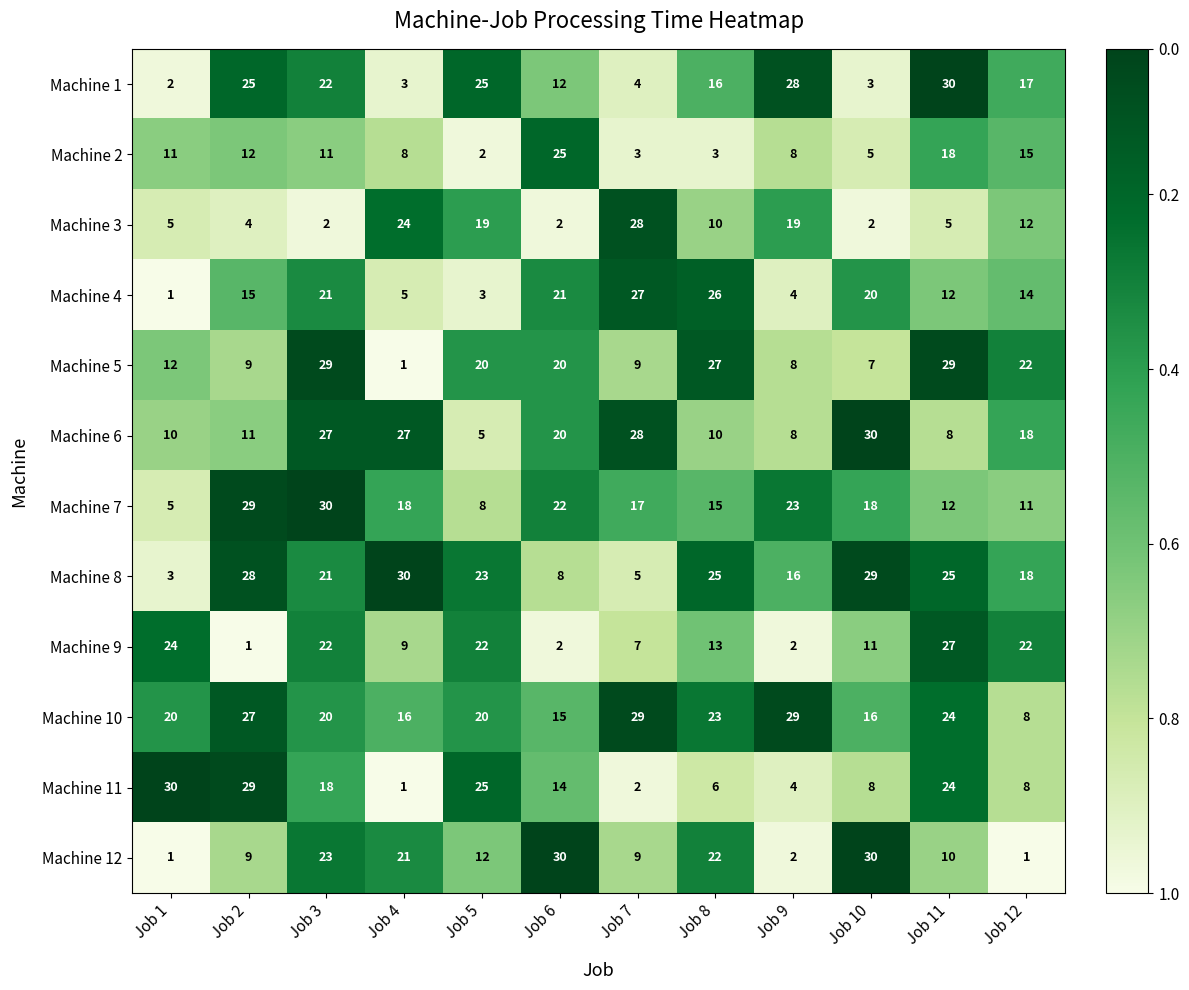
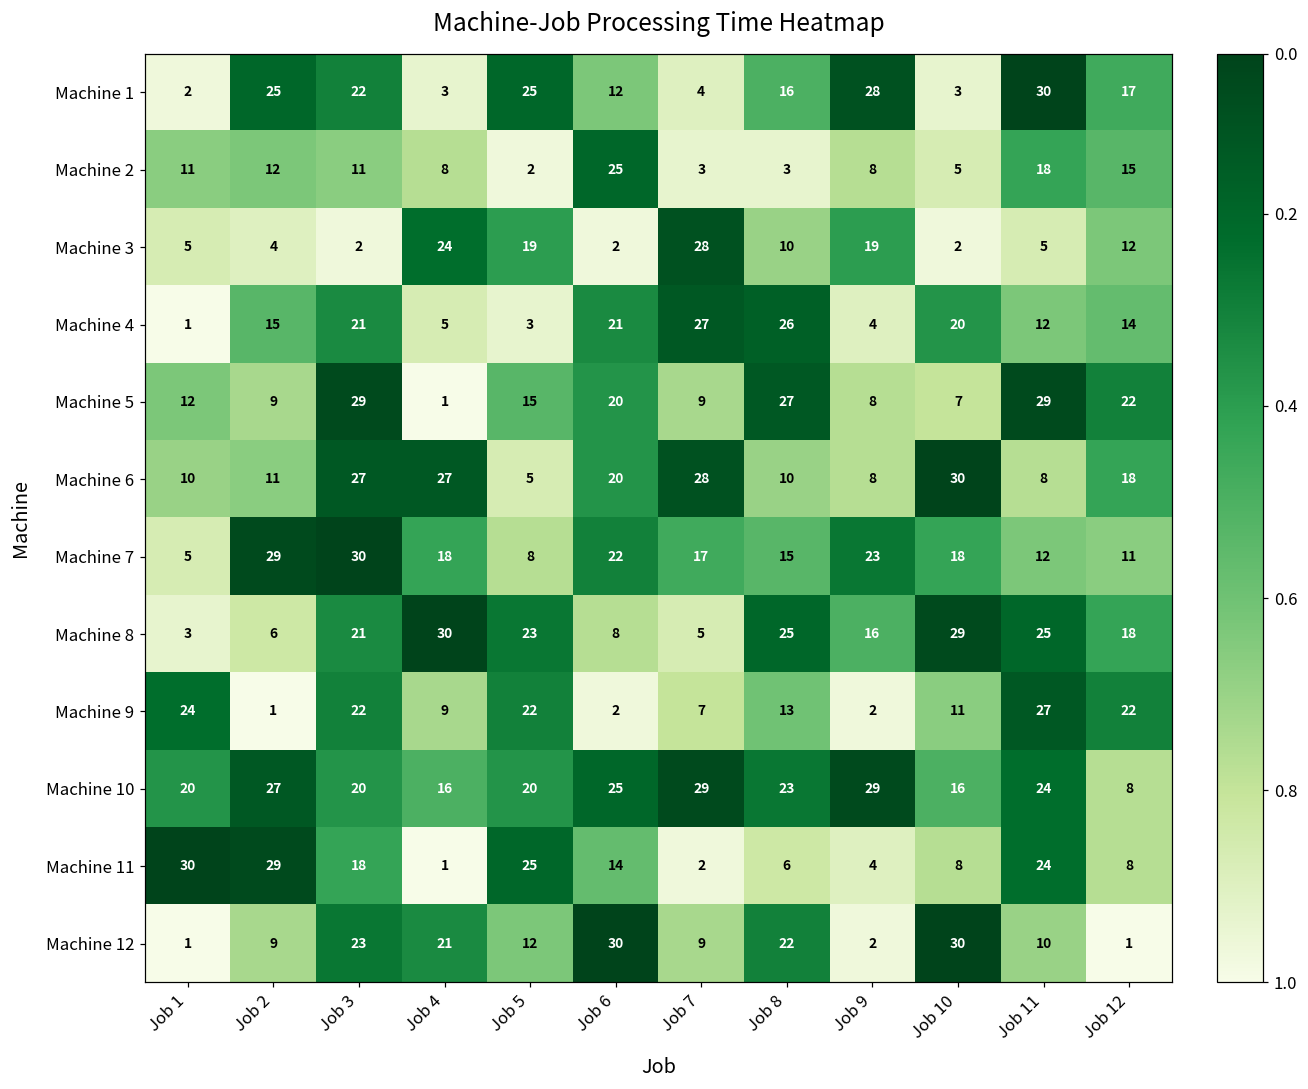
  {
    "Machine 1": {
      "Job 1": 2,
      "Job 2": 25,
      "Job 3": 22,
      "Job 4": 3,
      "Job 5": 25,
      "Job 6": 12,
      "Job 7": 4,
      "Job 8": 16,
      "Job 9": 28,
      "Job 10": 3,
      "Job 11": 30,
      "Job 12": 17
    },
    "Machine 2": {
      "Job 1": 11,
      "Job 2": 12,
      "Job 3": 11,
      "Job 4": 8,
      "Job 5": 2,
      "Job 6": 25,
      "Job 7": 3,
      "Job 8": 3,
      "Job 9": 8,
      "Job 10": 5,
      "Job 11": 18,
      "Job 12": 15
    },
    "Machine 3": {
      "Job 1": 5,
      "Job 2": 4,
      "Job 3": 2,
      "Job 4": 24,
      "Job 5": 19,
      "Job 6": 2,
      "Job 7": 28,
      "Job 8": 10,
      "Job 9": 19,
      "Job 10": 2,
      "Job 11": 5,
      "Job 12": 12
    },
    "Machine 4": {
      "Job 1": 1,
      "Job 2": 15,
      "Job 3": 21,
      "Job 4": 5,
      "Job 5": 3,
      "Job 6": 21,
      "Job 7": 27,
      "Job 8": 26,
      "Job 9": 4,
      "Job 10": 20,
      "Job 11": 12,
      "Job 12": 14
    },
    "Machine 5": {
      "Job 1": 12,
      "Job 2": 9,
      "Job 3": 29,
      "Job 4": 1,
-     "Job 5": 20,
+     "Job 5": 15,
      "Job 6": 20,
      "Job 7": 9,
      "Job 8": 27,
      "Job 9": 8,
      "Job 10": 7,
      "Job 11": 29,
      "Job 12": 22
    },
    "Machine 6": {
      "Job 1": 10,
      "Job 2": 11,
      "Job 3": 27,
      "Job 4": 27,
      "Job 5": 5,
      "Job 6": 20,
      "Job 7": 28,
      "Job 8": 10,
      "Job 9": 8,
      "Job 10": 30,
      "Job 11": 8,
      "Job 12": 18
    },
    "Machine 7": {
      "Job 1": 5,
      "Job 2": 29,
      "Job 3": 30,
      "Job 4": 18,
      "Job 5": 8,
      "Job 6": 22,
      "Job 7": 17,
      "Job 8": 15,
      "Job 9": 23,
      "Job 10": 18,
      "Job 11": 12,
      "Job 12": 11
    },
    "Machine 8": {
      "Job 1": 3,
-     "Job 2": 28,
+     "Job 2": 6,
      "Job 3": 21,
      "Job 4": 30,
      "Job 5": 23,
      "Job 6": 8,
      "Job 7": 5,
      "Job 8": 25,
      "Job 9": 16,
      "Job 10": 29,
      "Job 11": 25,
      "Job 12": 18
    },
    "Machine 9": {
      "Job 1": 24,
      "Job 2": 1,
      "Job 3": 22,
      "Job 4": 9,
      "Job 5": 22,
      "Job 6": 2,
      "Job 7": 7,
      "Job 8": 13,
      "Job 9": 2,
      "Job 10": 11,
      "Job 11": 27,
      "Job 12": 22
    },
    "Machine 10": {
      "Job 1": 20,
      "Job 2": 27,
      "Job 3": 20,
      "Job 4": 16,
      "Job 5": 20,
-     "Job 6": 15,
+     "Job 6": 25,
      "Job 7": 29,
      "Job 8": 23,
      "Job 9": 29,
      "Job 10": 16,
      "Job 11": 24,
      "Job 12": 8
    },
    "Machine 11": {
      "Job 1": 30,
      "Job 2": 29,
      "Job 3": 18,
      "Job 4": 1,
      "Job 5": 25,
      "Job 6": 14,
      "Job 7": 2,
      "Job 8": 6,
      "Job 9": 4,
      "Job 10": 8,
      "Job 11": 24,
      "Job 12": 8
    },
    "Machine 12": {
      "Job 1": 1,
      "Job 2": 9,
      "Job 3": 23,
      "Job 4": 21,
      "Job 5": 12,
      "Job 6": 30,
      "Job 7": 9,
      "Job 8": 22,
      "Job 9": 2,
      "Job 10": 30,
      "Job 11": 10,
      "Job 12": 1
    }
  }
